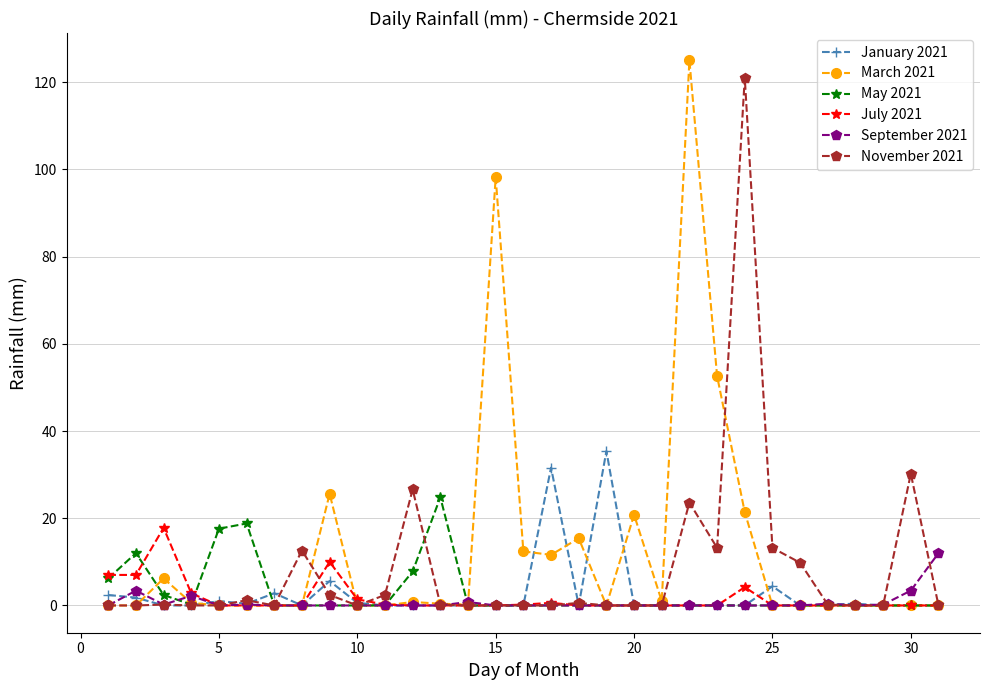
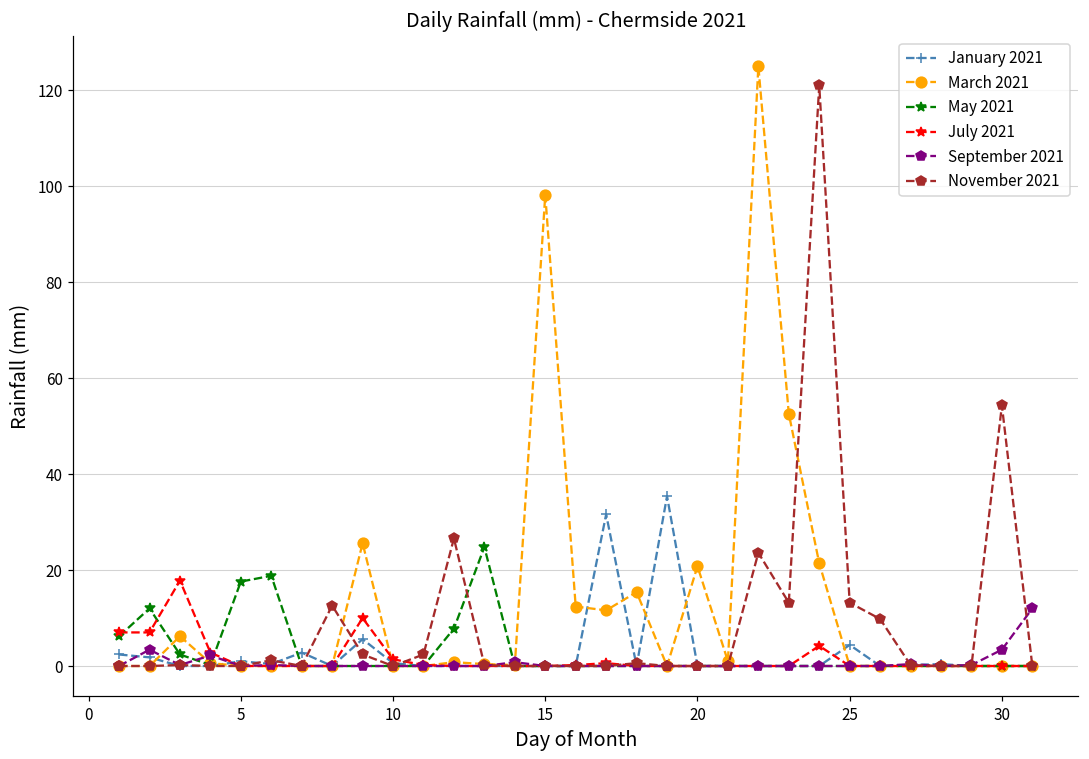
  {
    "January 2021": {
      "5": 1,
      "10": 1,
      "25": 4
    },
    "March 2021": {
      "15": 98,
      "20": 21
    },
    "May 2021": {
      "5": 18
    },
    "July 2021": {
      "10": 1
    },
    "September 2021": {
      "30": 3
    },
    "November 2021": {
      "25": 13,
-     "30": 30
+     "30": 54
    }
  }
